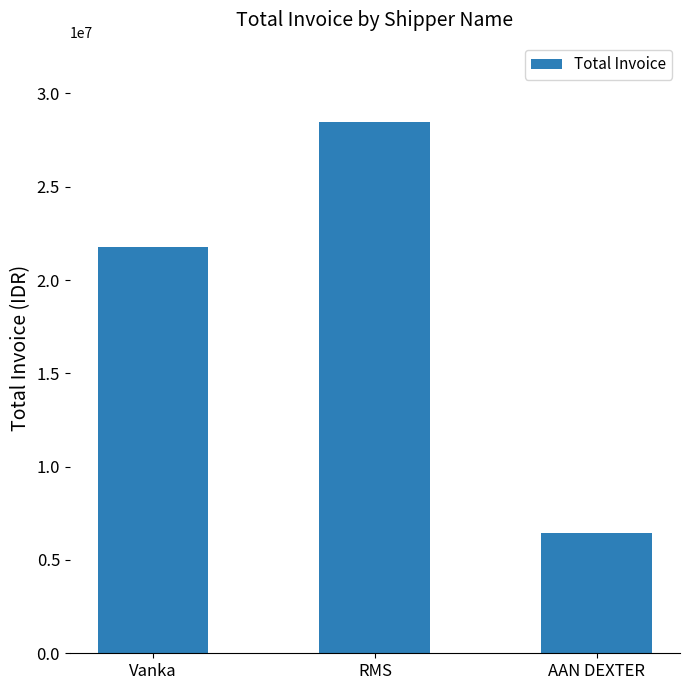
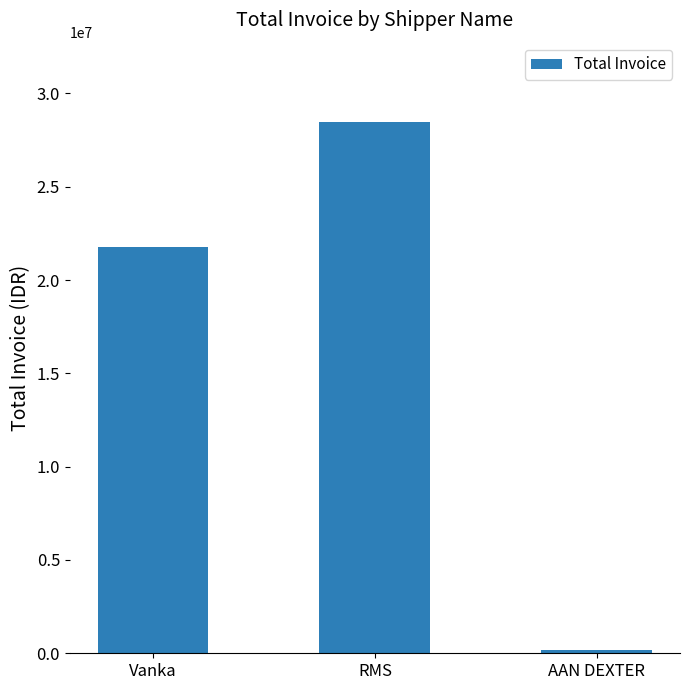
  {
    "Vanka": 21800000,
    "RMS": 28500000,
-   "AAN DEXTER": 6400000
+   "AAN DEXTER": 200000
  }
